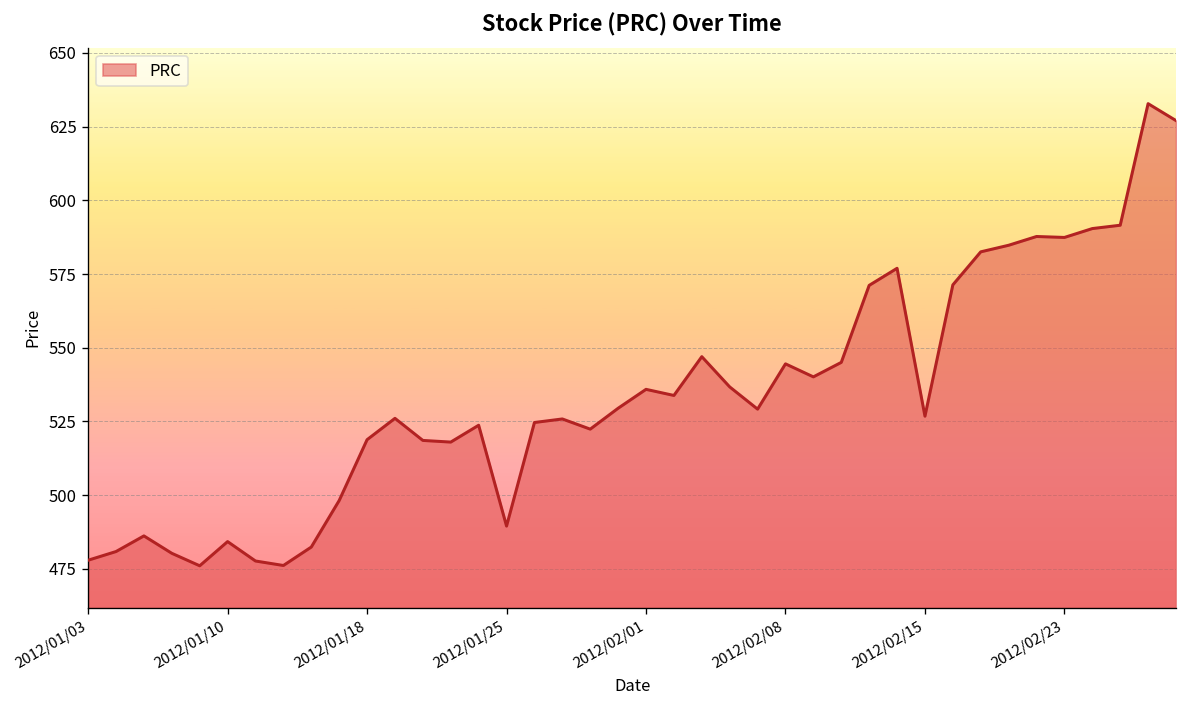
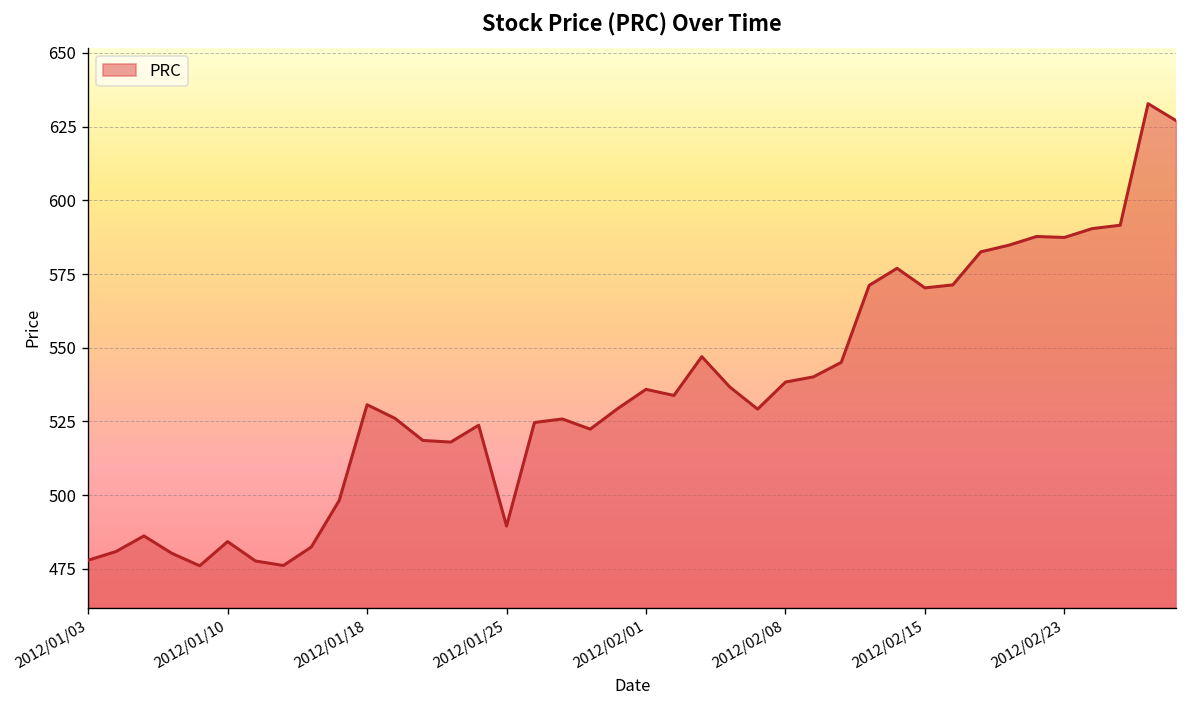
  {
    "2012/01/03": 478,
    "2012/01/10": 484,
-   "2012/01/18": 519,
+   "2012/01/18": 531,
    "2012/01/25": 490,
    "2012/02/01": 536,
-   "2012/02/08": 545,
-   "2012/02/15": 527,
+   "2012/02/08": 538,
+   "2012/02/15": 570,
    "2012/02/23": 587
  }
